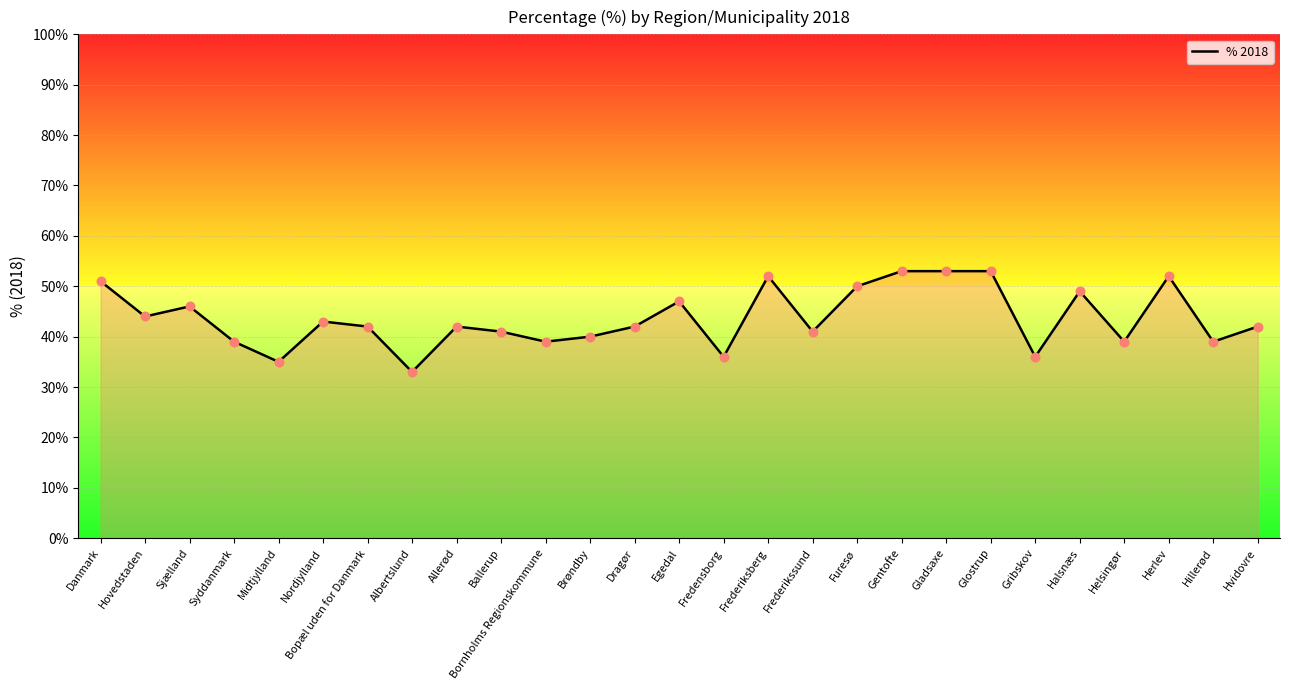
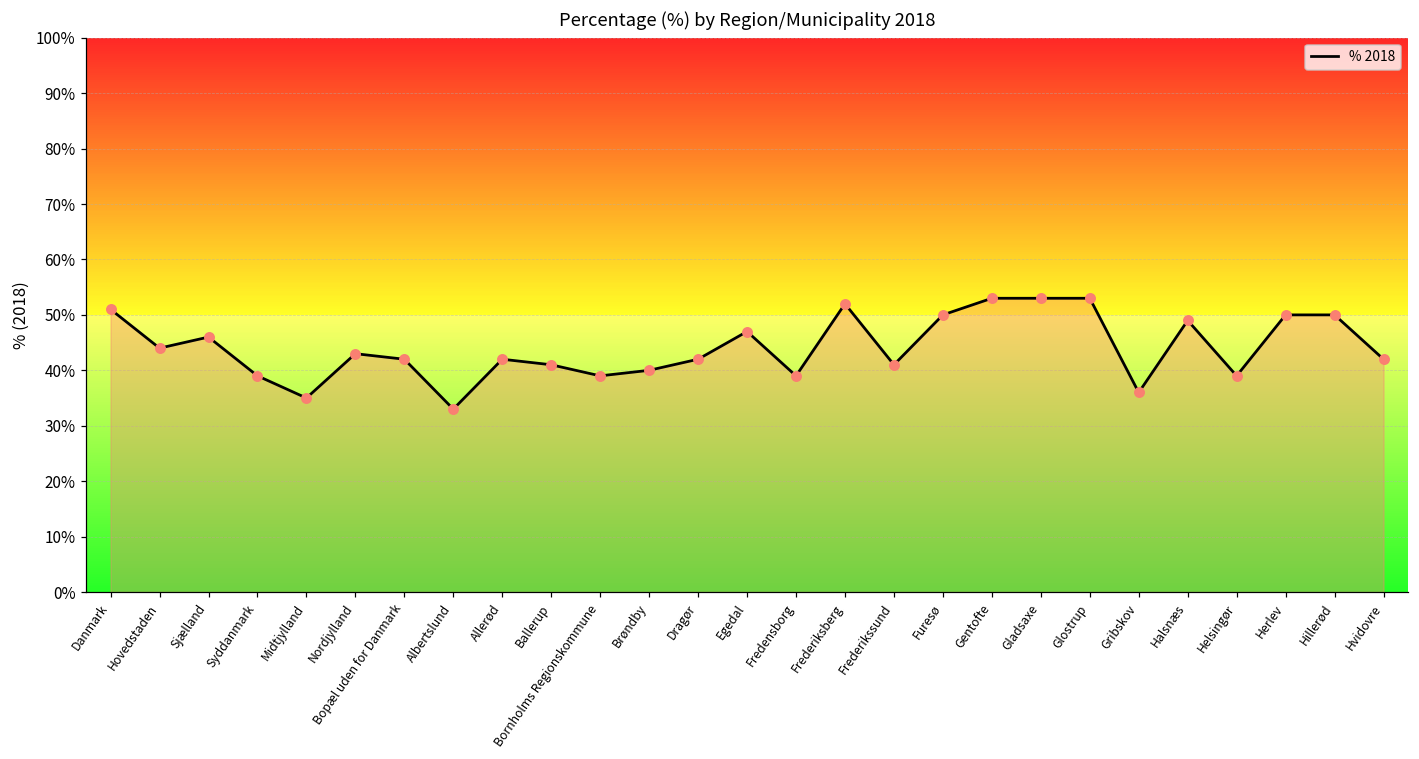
  {
    "Danmark": "51%",
    "Hovedstaden": "44%",
    "Sjælland": "46%",
    "Syddanmark": "39%",
    "Midtjylland": "35%",
    "Nordjylland": "43%",
    "Bopæl uden for Danmark": "42%",
    "Albertslund": "33%",
    "Allerød": "42%",
    "Ballerup": "41%",
    "Bornholms Regionskommune": "39%",
    "Brøndby": "40%",
    "Dragør": "42%",
    "Egedal": "47%",
-   "Fredensborg": "36%",
+   "Fredensborg": "39%",
    "Frederiksberg": "52%",
    "Frederikssund": "41%",
    "Furesø": "50%",
    "Gentofte": "53%",
    "Gladsaxe": "53%",
    "Glostrup": "53%",
    "Gribskov": "36%",
    "Halsnæs": "49%",
    "Helsingør": "39%",
-   "Herlev": "52%",
-   "Hillerød": "39%",
+   "Herlev": "50%",
+   "Hillerød": "50%",
    "Hvidovre": "42%"
  }
